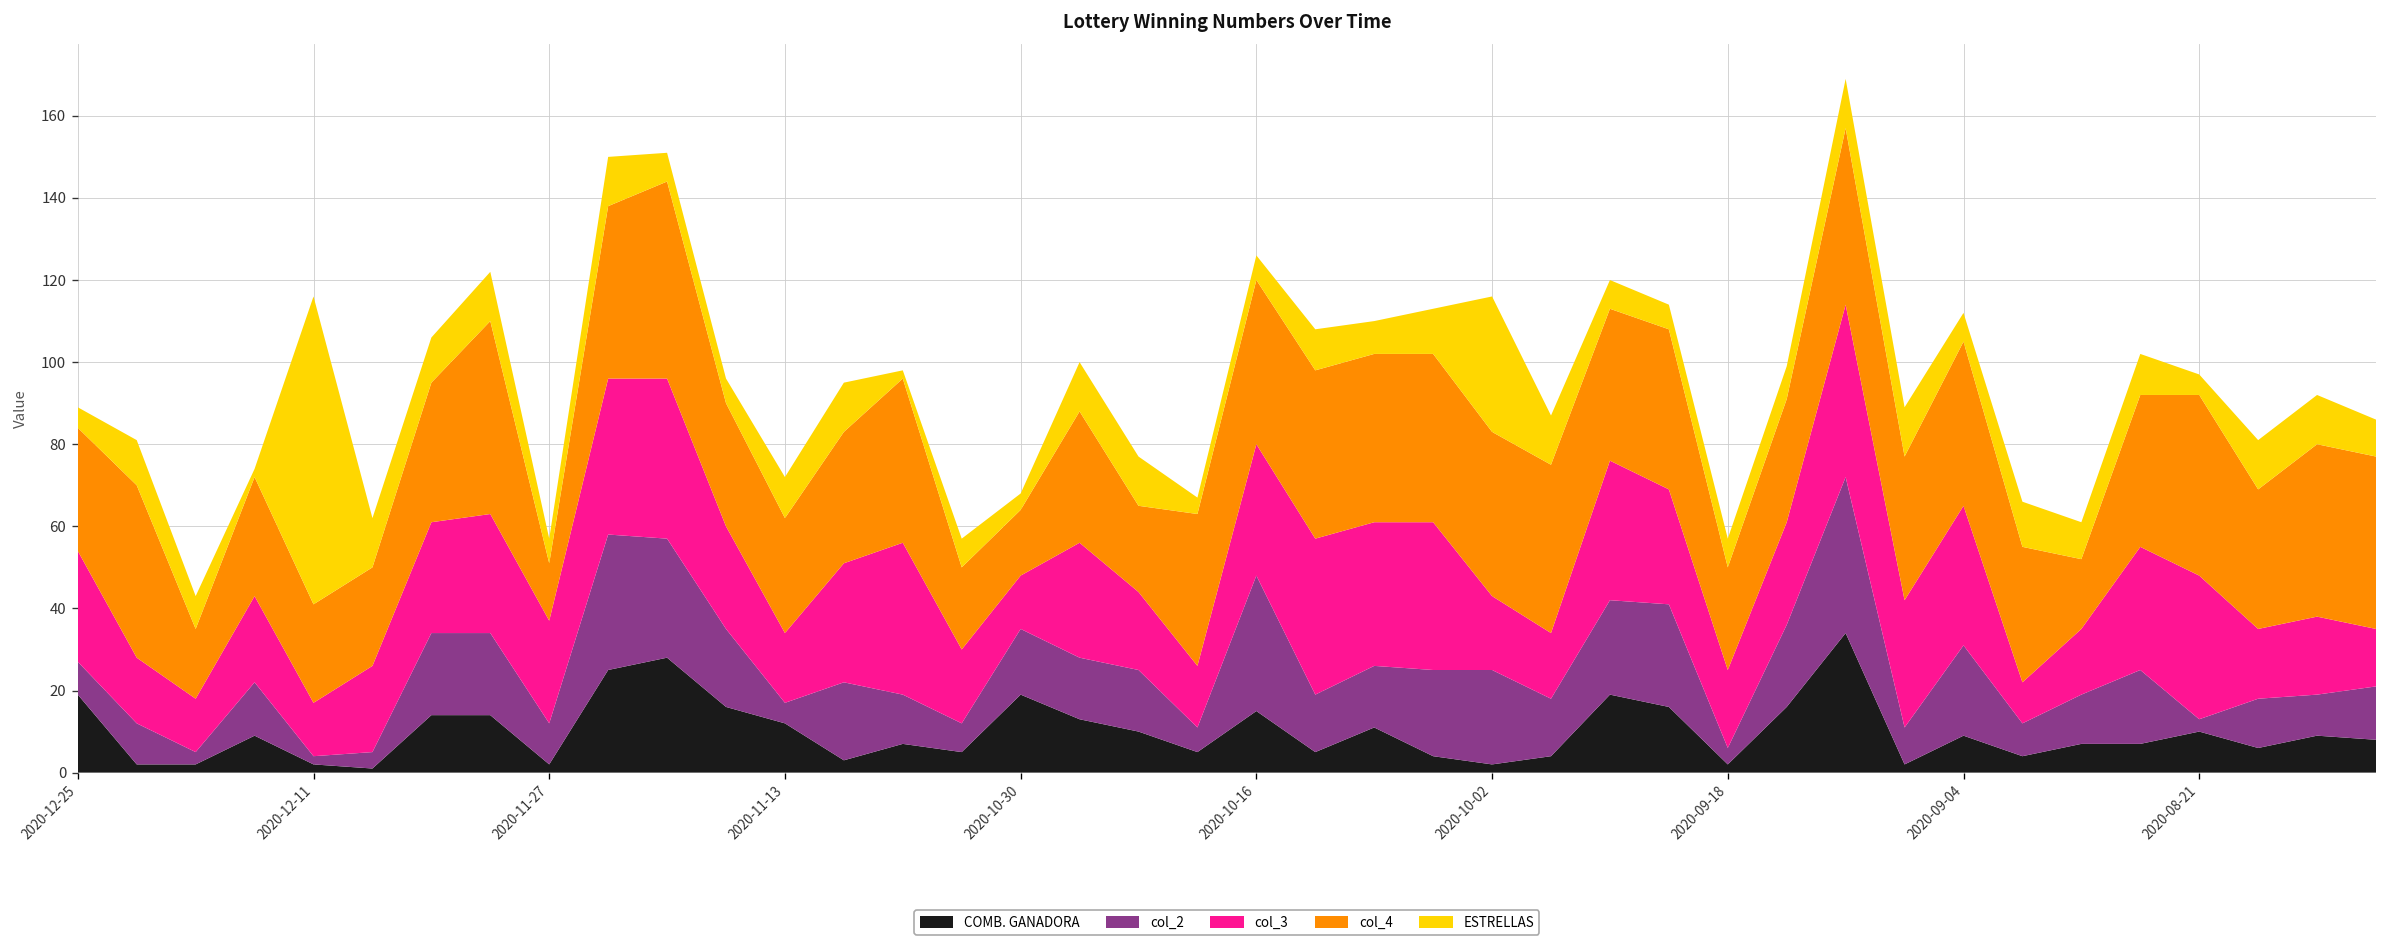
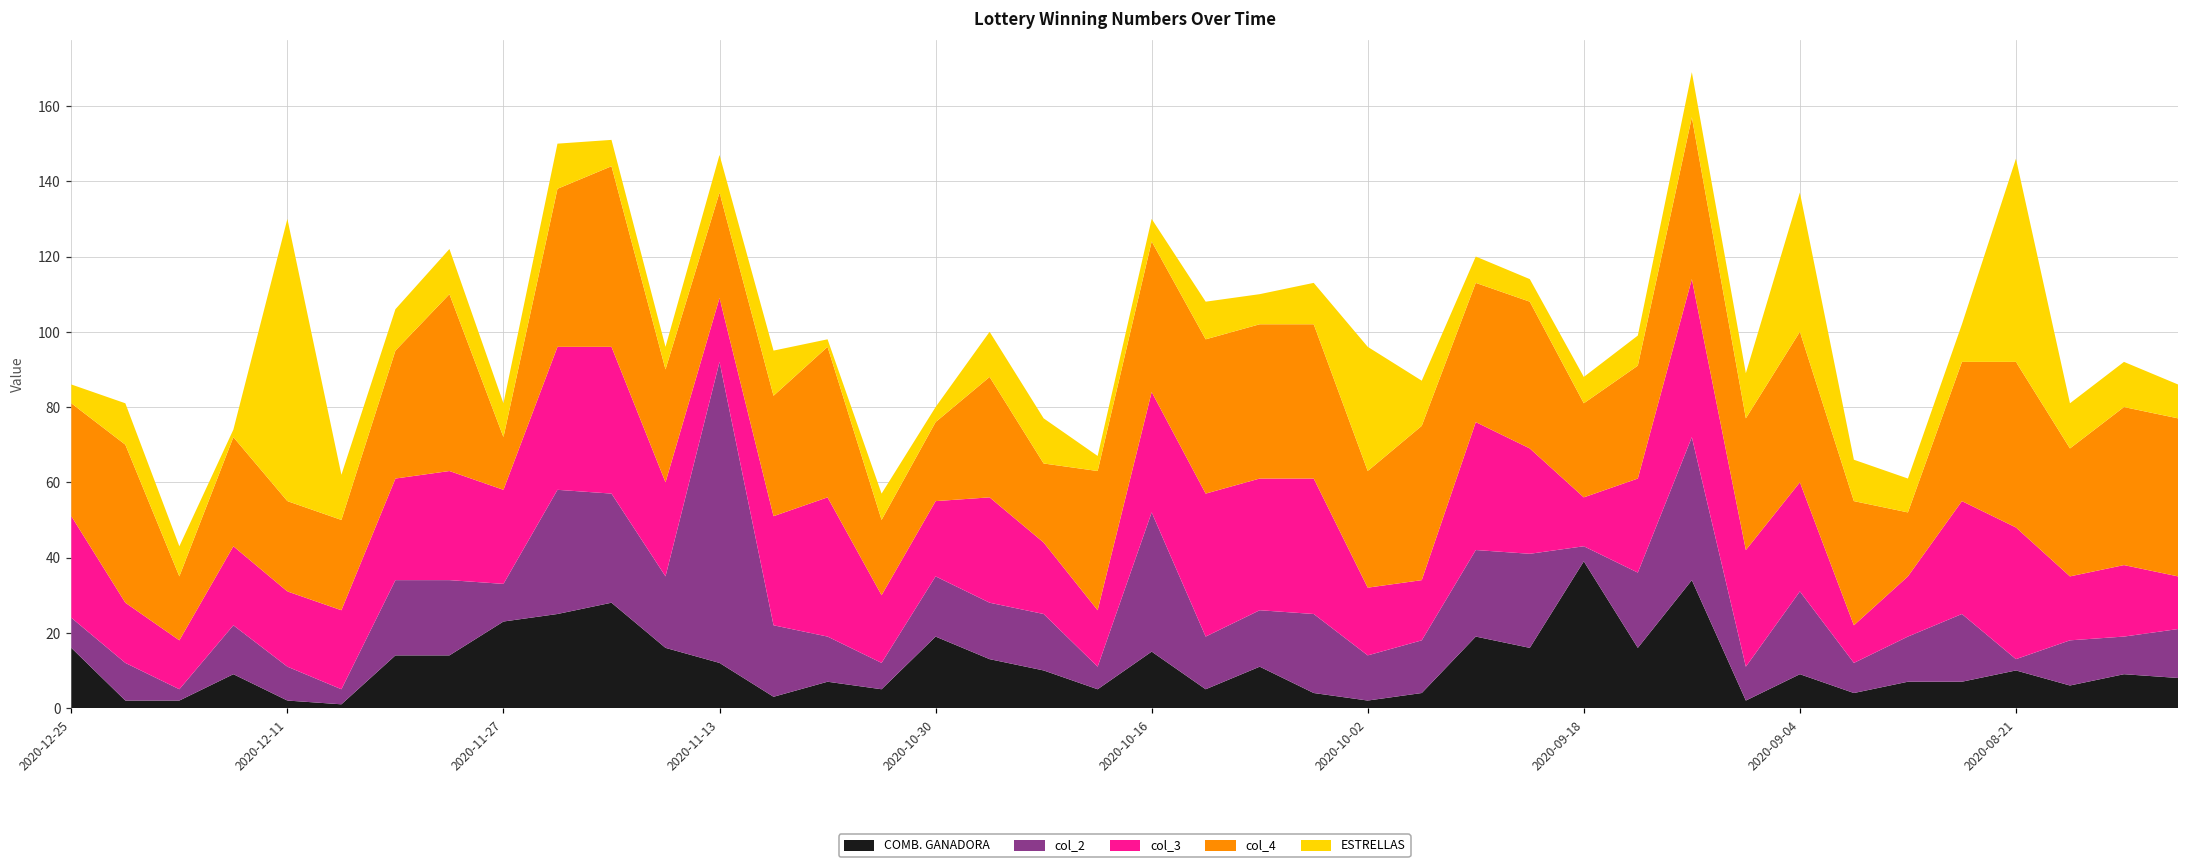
  {
    "COMB. GANADORA": {
-     "2020-12-25": 19,
-     "2020-11-27": 2,
-     "2020-09-18": 2
+     "2020-12-25": 16,
+     "2020-11-27": 23,
+     "2020-09-18": 39
    },
    "col_2": {
-     "2020-12-11": 2,
-     "2020-11-13": 5,
-     "2020-10-16": 33,
-     "2020-10-02": 23
+     "2020-12-11": 9,
+     "2020-11-13": 80,
+     "2020-10-16": 37,
+     "2020-10-02": 12
    },
    "col_3": {
-     "2020-12-11": 13,
-     "2020-10-30": 13,
-     "2020-09-18": 19,
-     "2020-09-04": 34
+     "2020-12-11": 20,
+     "2020-10-30": 20,
+     "2020-09-18": 13,
+     "2020-09-04": 29
    },
    "col_4": {
-     "2020-10-30": 16,
-     "2020-10-02": 40
+     "2020-10-30": 21,
+     "2020-10-02": 31
    },
    "ESTRELLAS": {
      "2020-12-25": 5,
      "2020-12-11": 75,
-     "2020-11-27": 6,
+     "2020-11-27": 9,
      "2020-11-13": 10,
      "2020-10-30": 4,
      "2020-10-16": 6,
      "2020-10-02": 33,
      "2020-09-18": 7,
-     "2020-09-04": 7,
-     "2020-08-21": 5
+     "2020-09-04": 37,
+     "2020-08-21": 54
    }
  }
